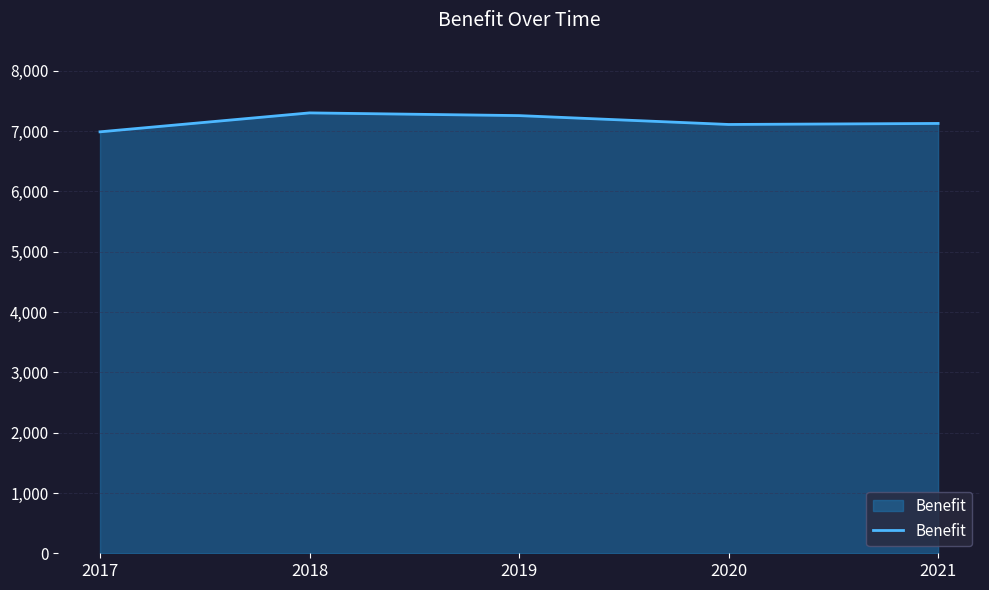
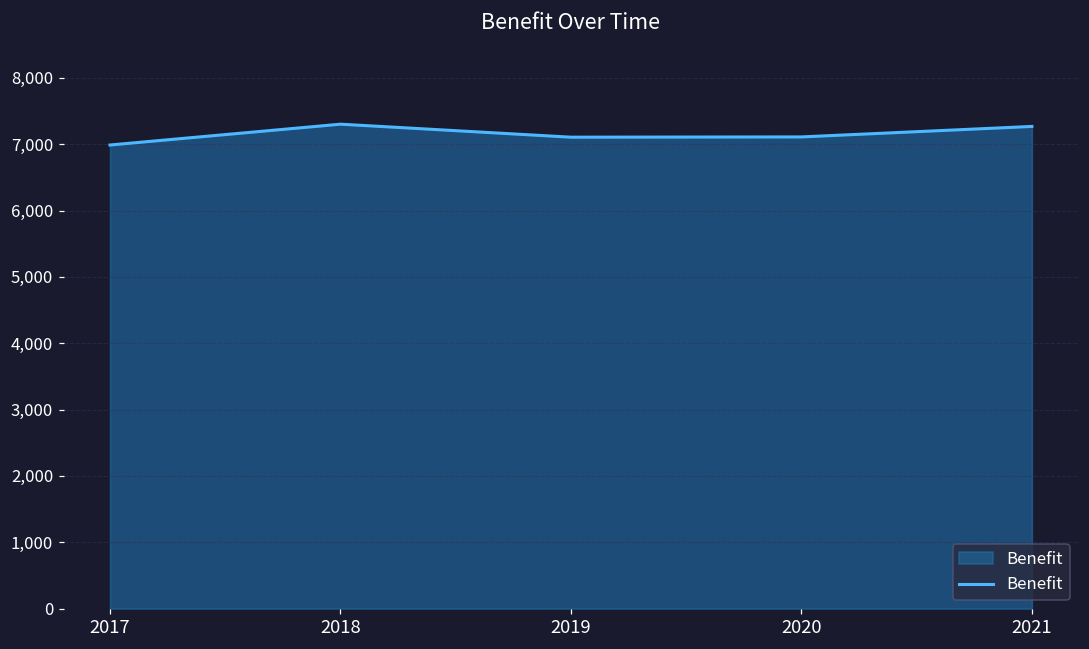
  {
    "2017": "7,000",
    "2018": "7,300",
-   "2019": "7,300",
+   "2019": "7,100",
    "2020": "7,100",
-   "2021": "7,100"
+   "2021": "7,300"
  }
